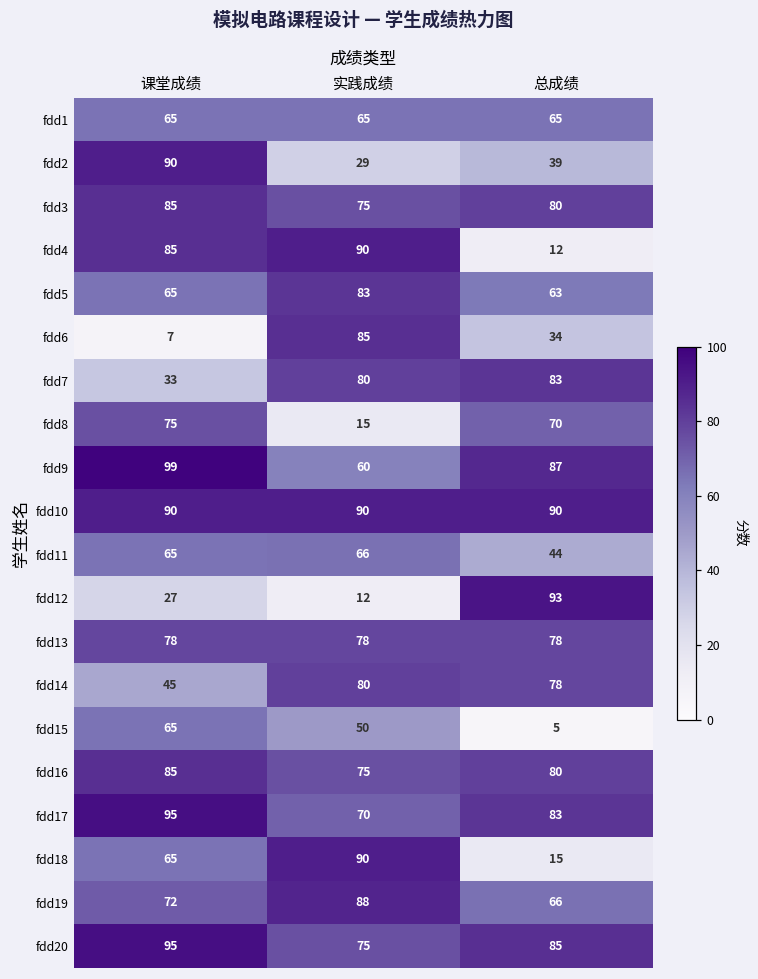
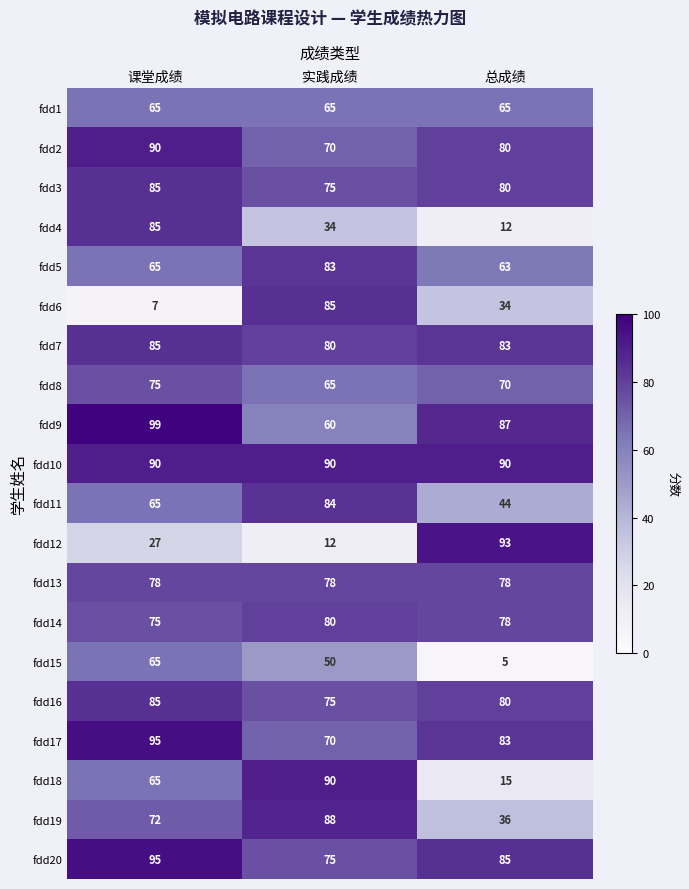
  {
    "fdd1": {
      "课堂成绩": 65,
      "实践成绩": 65,
      "总成绩": 65
    },
    "fdd2": {
      "课堂成绩": 90,
-     "实践成绩": 29,
-     "总成绩": 39
+     "实践成绩": 70,
+     "总成绩": 80
    },
    "fdd3": {
      "课堂成绩": 85,
      "实践成绩": 75,
      "总成绩": 80
    },
    "fdd4": {
      "课堂成绩": 85,
-     "实践成绩": 90,
+     "实践成绩": 34,
      "总成绩": 12
    },
    "fdd5": {
      "课堂成绩": 65,
      "实践成绩": 83,
      "总成绩": 63
    },
    "fdd6": {
      "课堂成绩": 7,
      "实践成绩": 85,
      "总成绩": 34
    },
    "fdd7": {
-     "课堂成绩": 33,
+     "课堂成绩": 85,
      "实践成绩": 80,
      "总成绩": 83
    },
    "fdd8": {
      "课堂成绩": 75,
-     "实践成绩": 15,
+     "实践成绩": 65,
      "总成绩": 70
    },
    "fdd9": {
      "课堂成绩": 99,
      "实践成绩": 60,
      "总成绩": 87
    },
    "fdd10": {
      "课堂成绩": 90,
      "实践成绩": 90,
      "总成绩": 90
    },
    "fdd11": {
      "课堂成绩": 65,
-     "实践成绩": 66,
+     "实践成绩": 84,
      "总成绩": 44
    },
    "fdd12": {
      "课堂成绩": 27,
      "实践成绩": 12,
      "总成绩": 93
    },
    "fdd13": {
      "课堂成绩": 78,
      "实践成绩": 78,
      "总成绩": 78
    },
    "fdd14": {
-     "课堂成绩": 45,
+     "课堂成绩": 75,
      "实践成绩": 80,
      "总成绩": 78
    },
    "fdd15": {
      "课堂成绩": 65,
      "实践成绩": 50,
      "总成绩": 5
    },
    "fdd16": {
      "课堂成绩": 85,
      "实践成绩": 75,
      "总成绩": 80
    },
    "fdd17": {
      "课堂成绩": 95,
      "实践成绩": 70,
      "总成绩": 83
    },
    "fdd18": {
      "课堂成绩": 65,
      "实践成绩": 90,
      "总成绩": 15
    },
    "fdd19": {
      "课堂成绩": 72,
      "实践成绩": 88,
-     "总成绩": 66
+     "总成绩": 36
    },
    "fdd20": {
      "课堂成绩": 95,
      "实践成绩": 75,
      "总成绩": 85
    }
  }
